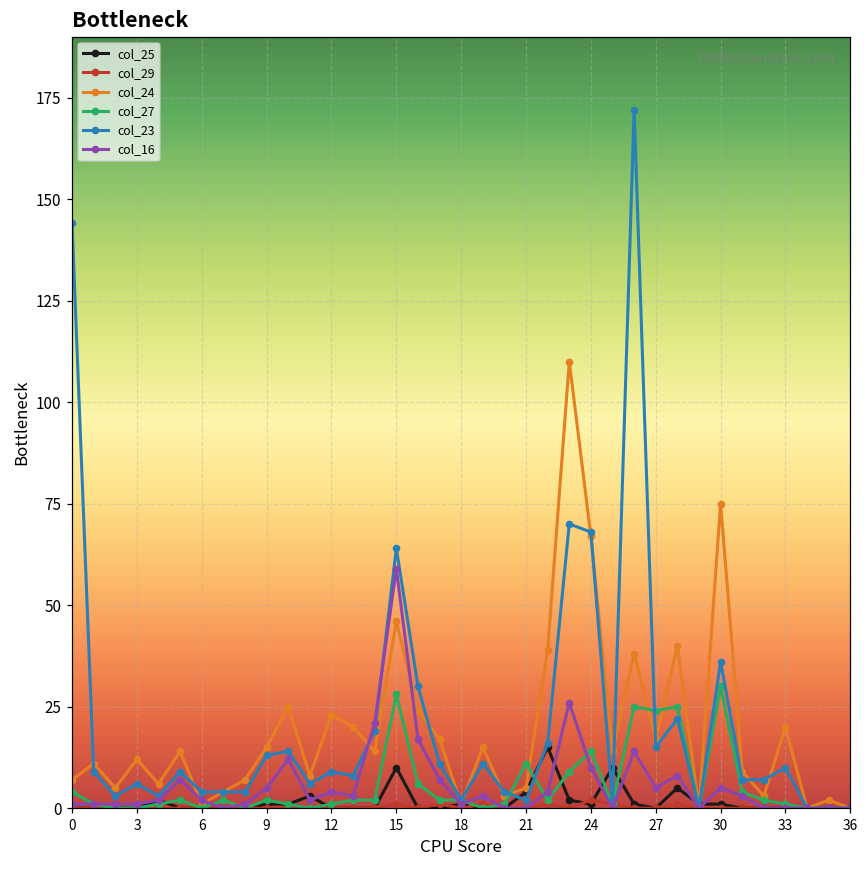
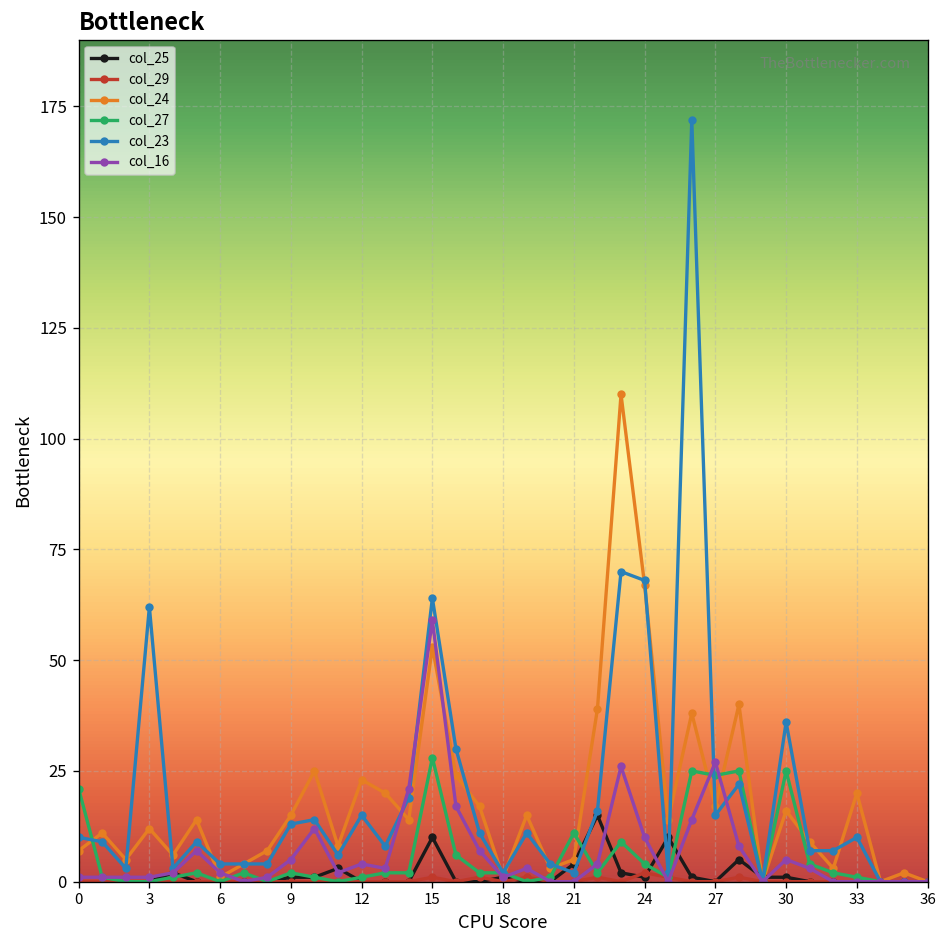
  {
    "col_25": {
      "9": 1,
      "15": 10,
      "21": 4,
      "24": 1,
      "30": 1
    },
    "col_29": {
      "9": 0,
      "15": 1,
      "18": 0,
      "24": 2,
      "30": 0
    },
    "col_24": {
      "0": 7,
      "3": 12,
      "6": 1,
      "9": 15,
      "12": 23,
-     "15": 46,
+     "15": 53,
      "21": 5,
      "24": 67,
      "27": 17,
-     "30": 75,
+     "30": 16,
      "33": 20
    },
    "col_27": {
-     "0": 4,
+     "0": 21,
      "9": 2,
      "12": 1,
      "15": 28,
      "21": 11,
-     "24": 14,
+     "24": 4,
      "27": 24,
-     "30": 30,
+     "30": 25,
      "33": 1
    },
    "col_23": {
-     "0": 144,
-     "3": 6,
+     "0": 10,
+     "3": 62,
      "6": 4,
      "9": 13,
-     "12": 9,
+     "12": 15,
      "15": 64,
      "21": 2,
      "24": 68,
      "27": 15,
      "30": 36,
      "33": 10
    },
    "col_16": {
      "0": 1,
      "3": 1,
      "6": 2,
      "9": 5,
      "12": 4,
      "15": 59,
      "24": 10,
-     "27": 5,
+     "27": 27,
      "30": 5
    }
  }
